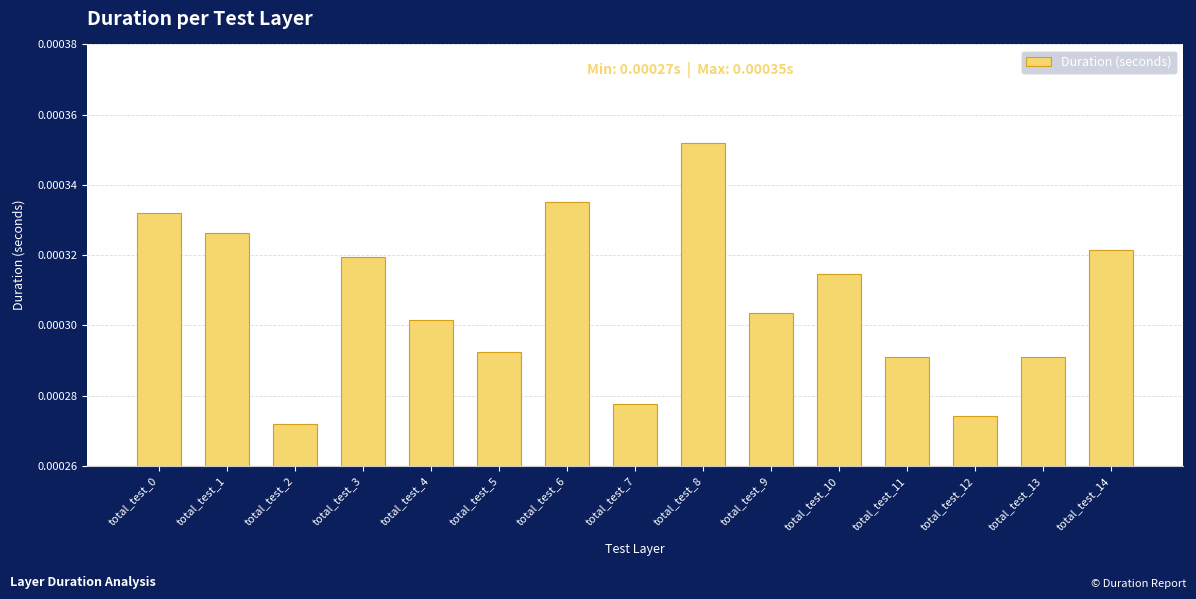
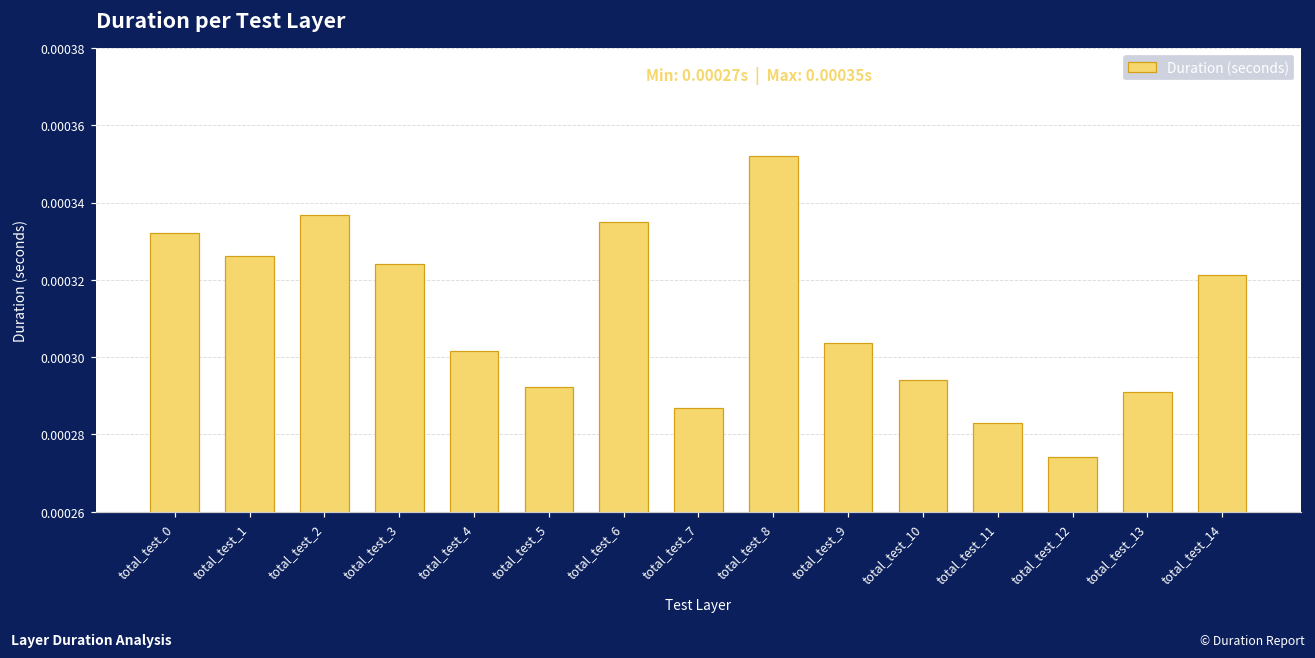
  {
    "total_test_0": 0.000332,
    "total_test_1": 0.000326,
-   "total_test_2": 0.000272,
-   "total_test_3": 0.000320,
+   "total_test_2": 0.000337,
+   "total_test_3": 0.000324,
    "total_test_4": 0.000302,
    "total_test_5": 0.000292,
    "total_test_6": 0.000335,
-   "total_test_7": 0.000278,
+   "total_test_7": 0.000287,
    "total_test_8": 0.000352,
    "total_test_9": 0.000304,
-   "total_test_10": 0.000315,
-   "total_test_11": 0.000291,
+   "total_test_10": 0.000294,
+   "total_test_11": 0.000283,
    "total_test_12": 0.000274,
    "total_test_13": 0.000291,
    "total_test_14": 0.000321
  }
